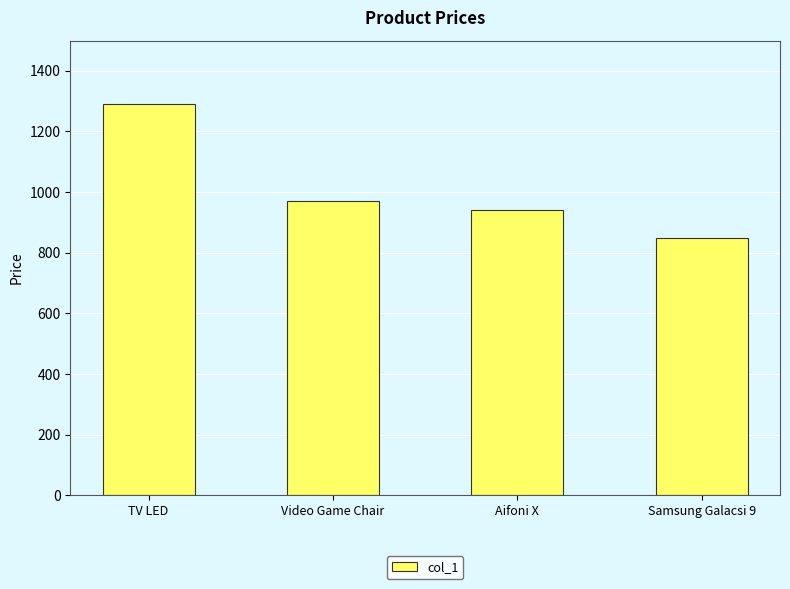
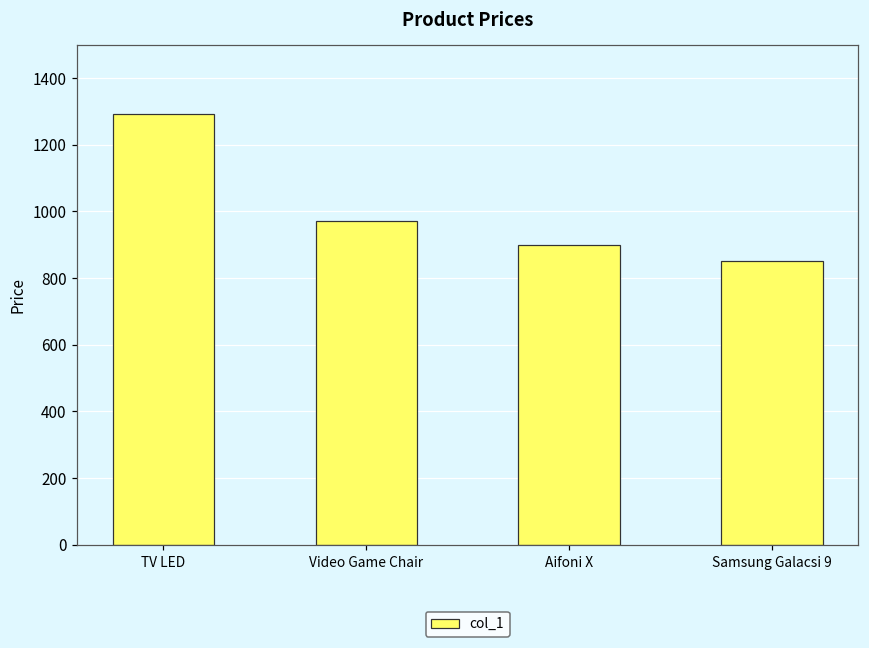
  {
    "TV LED": 1290,
    "Video Game Chair": 970,
-   "Aifoni X": 940,
+   "Aifoni X": 900,
    "Samsung Galacsi 9": 850
  }
